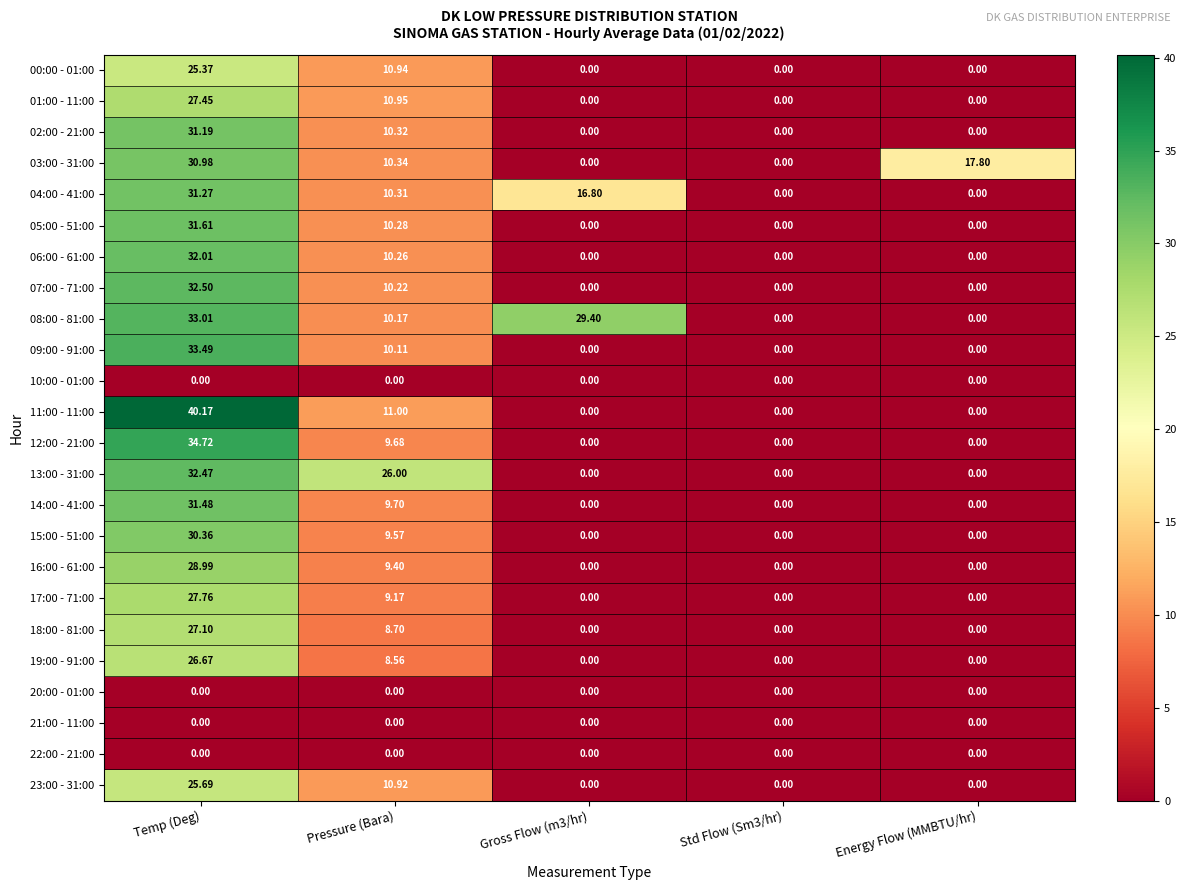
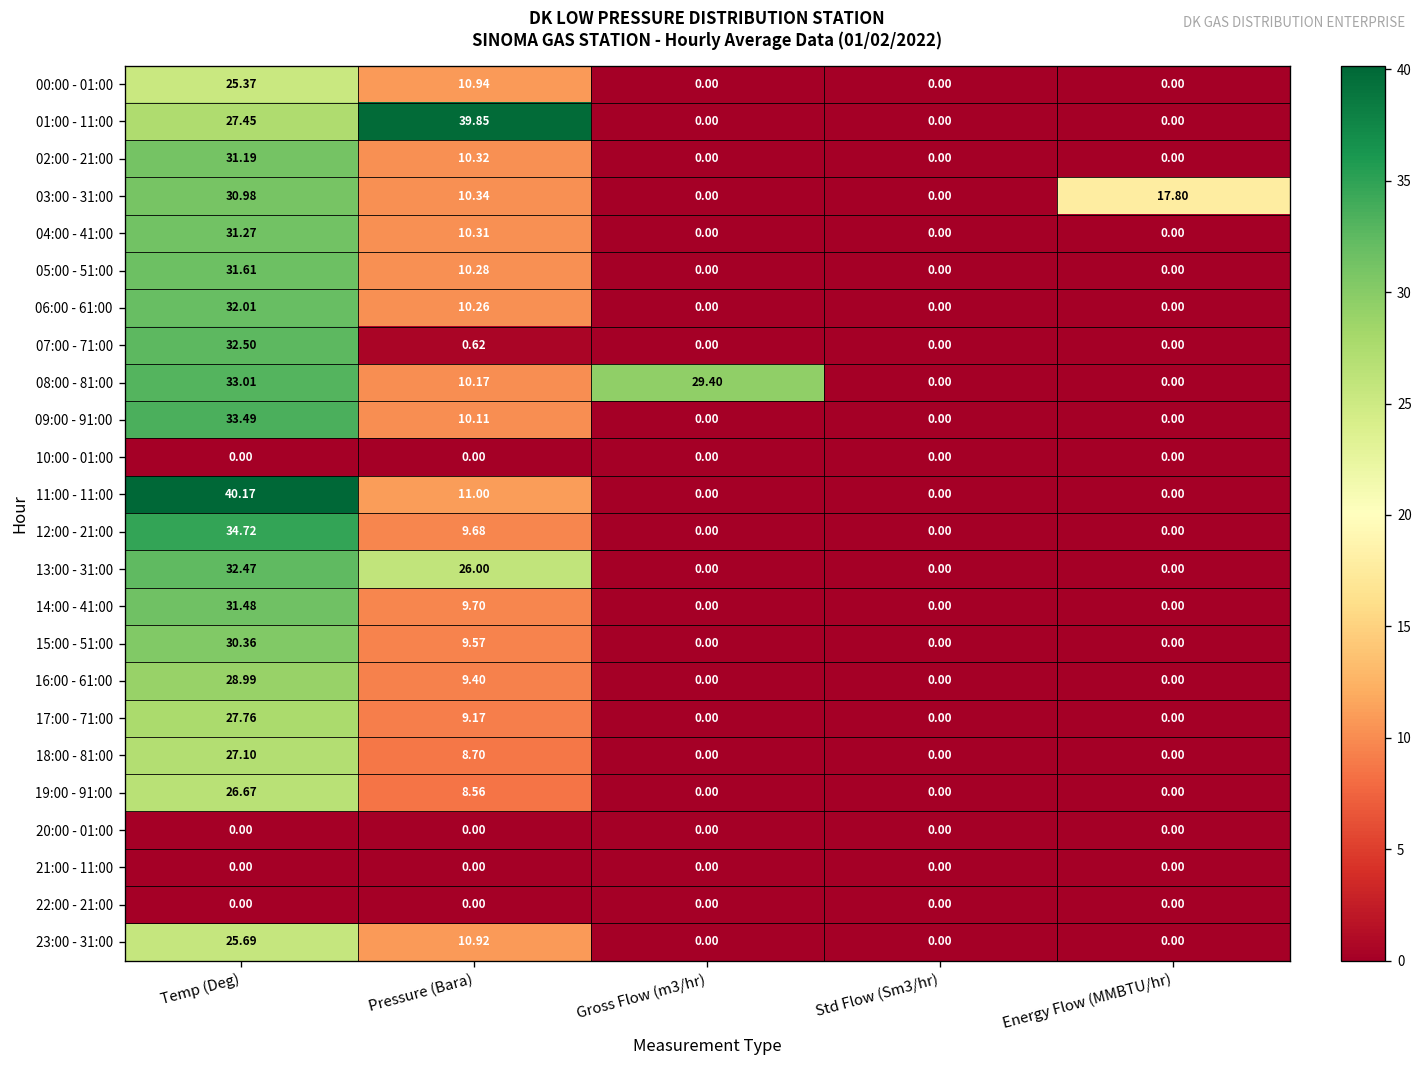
  {
    "00:00 - 01:00": {
      "Temp (Deg)": 25.37,
      "Pressure (Bara)": 10.94,
      "Gross Flow (m3/hr)": 0.00,
      "Std Flow (Sm3/hr)": 0.00,
      "Energy Flow (MMBTU/hr)": 0.00
    },
    "01:00 - 11:00": {
      "Temp (Deg)": 27.45,
-     "Pressure (Bara)": 10.95,
+     "Pressure (Bara)": 39.85,
      "Gross Flow (m3/hr)": 0.00,
      "Std Flow (Sm3/hr)": 0.00,
      "Energy Flow (MMBTU/hr)": 0.00
    },
    "02:00 - 21:00": {
      "Temp (Deg)": 31.19,
      "Pressure (Bara)": 10.32,
      "Gross Flow (m3/hr)": 0.00,
      "Std Flow (Sm3/hr)": 0.00,
      "Energy Flow (MMBTU/hr)": 0.00
    },
    "03:00 - 31:00": {
      "Temp (Deg)": 30.98,
      "Pressure (Bara)": 10.34,
      "Gross Flow (m3/hr)": 0.00,
      "Std Flow (Sm3/hr)": 0.00,
      "Energy Flow (MMBTU/hr)": 17.80
    },
    "04:00 - 41:00": {
      "Temp (Deg)": 31.27,
      "Pressure (Bara)": 10.31,
-     "Gross Flow (m3/hr)": 16.80,
+     "Gross Flow (m3/hr)": 0.00,
      "Std Flow (Sm3/hr)": 0.00,
      "Energy Flow (MMBTU/hr)": 0.00
    },
    "05:00 - 51:00": {
      "Temp (Deg)": 31.61,
      "Pressure (Bara)": 10.28,
      "Gross Flow (m3/hr)": 0.00,
      "Std Flow (Sm3/hr)": 0.00,
      "Energy Flow (MMBTU/hr)": 0.00
    },
    "06:00 - 61:00": {
      "Temp (Deg)": 32.01,
      "Pressure (Bara)": 10.26,
      "Gross Flow (m3/hr)": 0.00,
      "Std Flow (Sm3/hr)": 0.00,
      "Energy Flow (MMBTU/hr)": 0.00
    },
    "07:00 - 71:00": {
      "Temp (Deg)": 32.50,
-     "Pressure (Bara)": 10.22,
+     "Pressure (Bara)": 0.62,
      "Gross Flow (m3/hr)": 0.00,
      "Std Flow (Sm3/hr)": 0.00,
      "Energy Flow (MMBTU/hr)": 0.00
    },
    "08:00 - 81:00": {
      "Temp (Deg)": 33.01,
      "Pressure (Bara)": 10.17,
      "Gross Flow (m3/hr)": 29.40,
      "Std Flow (Sm3/hr)": 0.00,
      "Energy Flow (MMBTU/hr)": 0.00
    },
    "09:00 - 91:00": {
      "Temp (Deg)": 33.49,
      "Pressure (Bara)": 10.11,
      "Gross Flow (m3/hr)": 0.00,
      "Std Flow (Sm3/hr)": 0.00,
      "Energy Flow (MMBTU/hr)": 0.00
    },
    "10:00 - 01:00": {
      "Temp (Deg)": 0.00,
      "Pressure (Bara)": 0.00,
      "Gross Flow (m3/hr)": 0.00,
      "Std Flow (Sm3/hr)": 0.00,
      "Energy Flow (MMBTU/hr)": 0.00
    },
    "11:00 - 11:00": {
      "Temp (Deg)": 40.17,
      "Pressure (Bara)": 11.00,
      "Gross Flow (m3/hr)": 0.00,
      "Std Flow (Sm3/hr)": 0.00,
      "Energy Flow (MMBTU/hr)": 0.00
    },
    "12:00 - 21:00": {
      "Temp (Deg)": 34.72,
      "Pressure (Bara)": 9.68,
      "Gross Flow (m3/hr)": 0.00,
      "Std Flow (Sm3/hr)": 0.00,
      "Energy Flow (MMBTU/hr)": 0.00
    },
    "13:00 - 31:00": {
      "Temp (Deg)": 32.47,
      "Pressure (Bara)": 26.00,
      "Gross Flow (m3/hr)": 0.00,
      "Std Flow (Sm3/hr)": 0.00,
      "Energy Flow (MMBTU/hr)": 0.00
    },
    "14:00 - 41:00": {
      "Temp (Deg)": 31.48,
      "Pressure (Bara)": 9.70,
      "Gross Flow (m3/hr)": 0.00,
      "Std Flow (Sm3/hr)": 0.00,
      "Energy Flow (MMBTU/hr)": 0.00
    },
    "15:00 - 51:00": {
      "Temp (Deg)": 30.36,
      "Pressure (Bara)": 9.57,
      "Gross Flow (m3/hr)": 0.00,
      "Std Flow (Sm3/hr)": 0.00,
      "Energy Flow (MMBTU/hr)": 0.00
    },
    "16:00 - 61:00": {
      "Temp (Deg)": 28.99,
      "Pressure (Bara)": 9.40,
      "Gross Flow (m3/hr)": 0.00,
      "Std Flow (Sm3/hr)": 0.00,
      "Energy Flow (MMBTU/hr)": 0.00
    },
    "17:00 - 71:00": {
      "Temp (Deg)": 27.76,
      "Pressure (Bara)": 9.17,
      "Gross Flow (m3/hr)": 0.00,
      "Std Flow (Sm3/hr)": 0.00,
      "Energy Flow (MMBTU/hr)": 0.00
    },
    "18:00 - 81:00": {
      "Temp (Deg)": 27.10,
      "Pressure (Bara)": 8.70,
      "Gross Flow (m3/hr)": 0.00,
      "Std Flow (Sm3/hr)": 0.00,
      "Energy Flow (MMBTU/hr)": 0.00
    },
    "19:00 - 91:00": {
      "Temp (Deg)": 26.67,
      "Pressure (Bara)": 8.56,
      "Gross Flow (m3/hr)": 0.00,
      "Std Flow (Sm3/hr)": 0.00,
      "Energy Flow (MMBTU/hr)": 0.00
    },
    "20:00 - 01:00": {
      "Temp (Deg)": 0.00,
      "Pressure (Bara)": 0.00,
      "Gross Flow (m3/hr)": 0.00,
      "Std Flow (Sm3/hr)": 0.00,
      "Energy Flow (MMBTU/hr)": 0.00
    },
    "21:00 - 11:00": {
      "Temp (Deg)": 0.00,
      "Pressure (Bara)": 0.00,
      "Gross Flow (m3/hr)": 0.00,
      "Std Flow (Sm3/hr)": 0.00,
      "Energy Flow (MMBTU/hr)": 0.00
    },
    "22:00 - 21:00": {
      "Temp (Deg)": 0.00,
      "Pressure (Bara)": 0.00,
      "Gross Flow (m3/hr)": 0.00,
      "Std Flow (Sm3/hr)": 0.00,
      "Energy Flow (MMBTU/hr)": 0.00
    },
    "23:00 - 31:00": {
      "Temp (Deg)": 25.69,
      "Pressure (Bara)": 10.92,
      "Gross Flow (m3/hr)": 0.00,
      "Std Flow (Sm3/hr)": 0.00,
      "Energy Flow (MMBTU/hr)": 0.00
    }
  }
